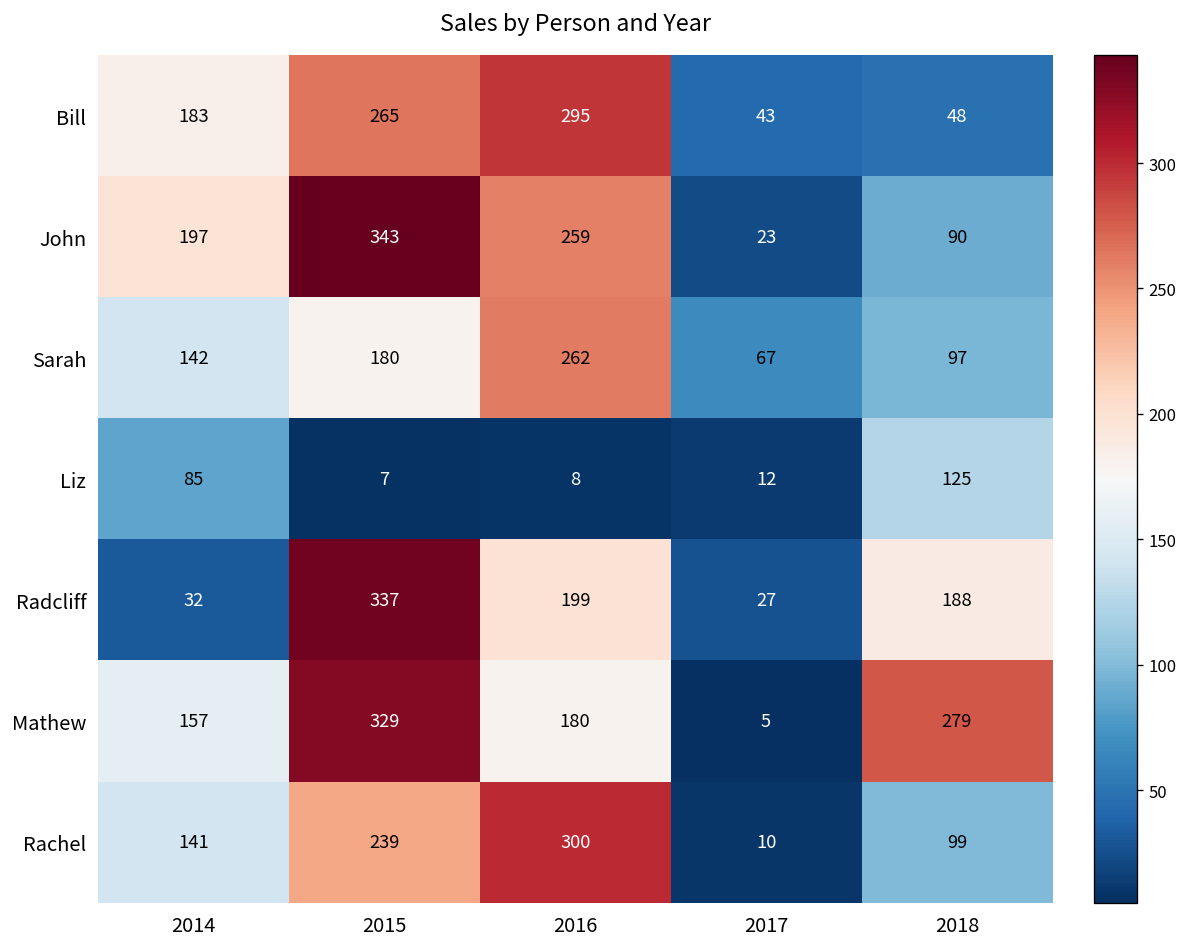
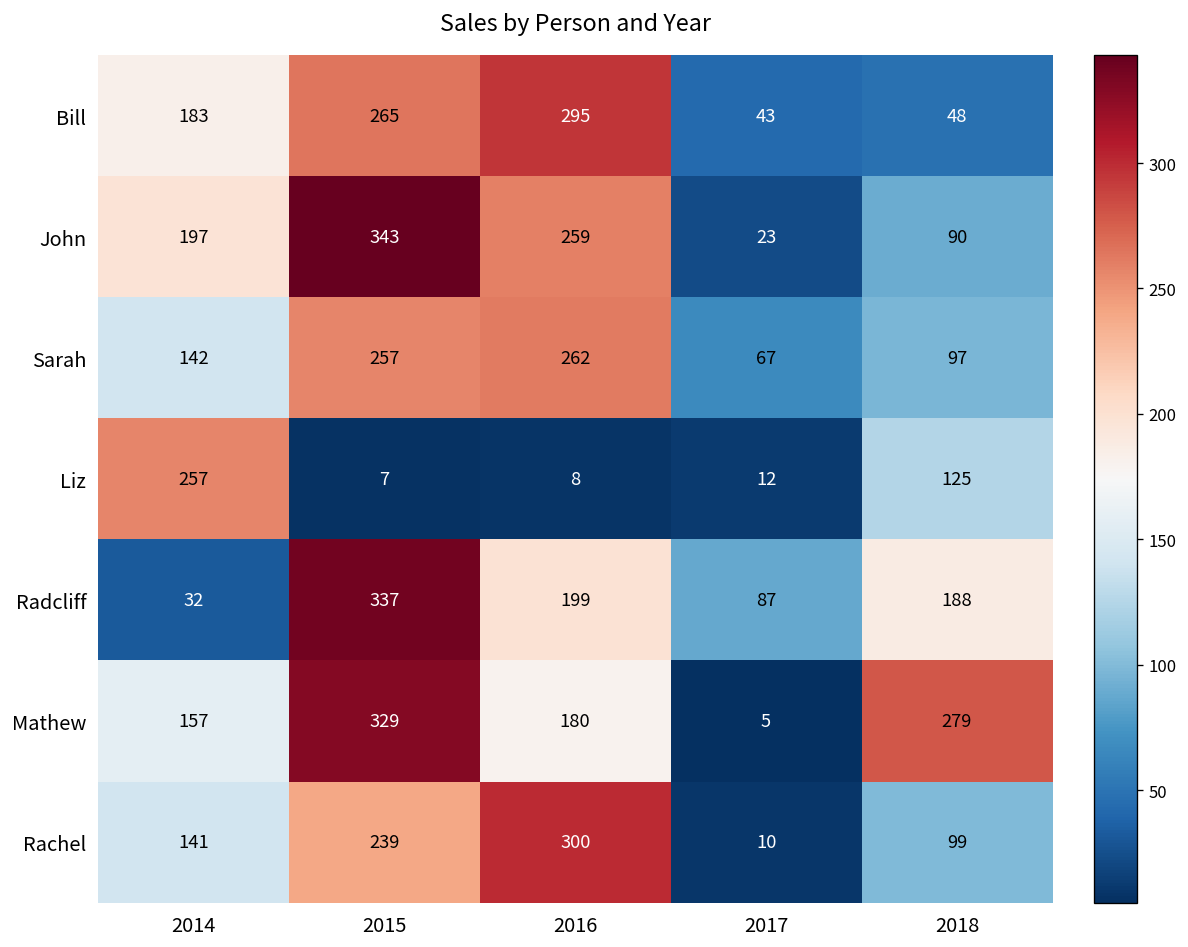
  {
    "Bill": {
      "2014": 183,
      "2015": 265,
      "2016": 295,
      "2017": 43,
      "2018": 48
    },
    "John": {
      "2014": 197,
      "2015": 343,
      "2016": 259,
      "2017": 23,
      "2018": 90
    },
    "Sarah": {
      "2014": 142,
-     "2015": 180,
+     "2015": 257,
      "2016": 262,
      "2017": 67,
      "2018": 97
    },
    "Liz": {
-     "2014": 85,
+     "2014": 257,
      "2015": 7,
      "2016": 8,
      "2017": 12,
      "2018": 125
    },
    "Radcliff": {
      "2014": 32,
      "2015": 337,
      "2016": 199,
-     "2017": 27,
+     "2017": 87,
      "2018": 188
    },
    "Mathew": {
      "2014": 157,
      "2015": 329,
      "2016": 180,
      "2017": 5,
      "2018": 279
    },
    "Rachel": {
      "2014": 141,
      "2015": 239,
      "2016": 300,
      "2017": 10,
      "2018": 99
    }
  }
